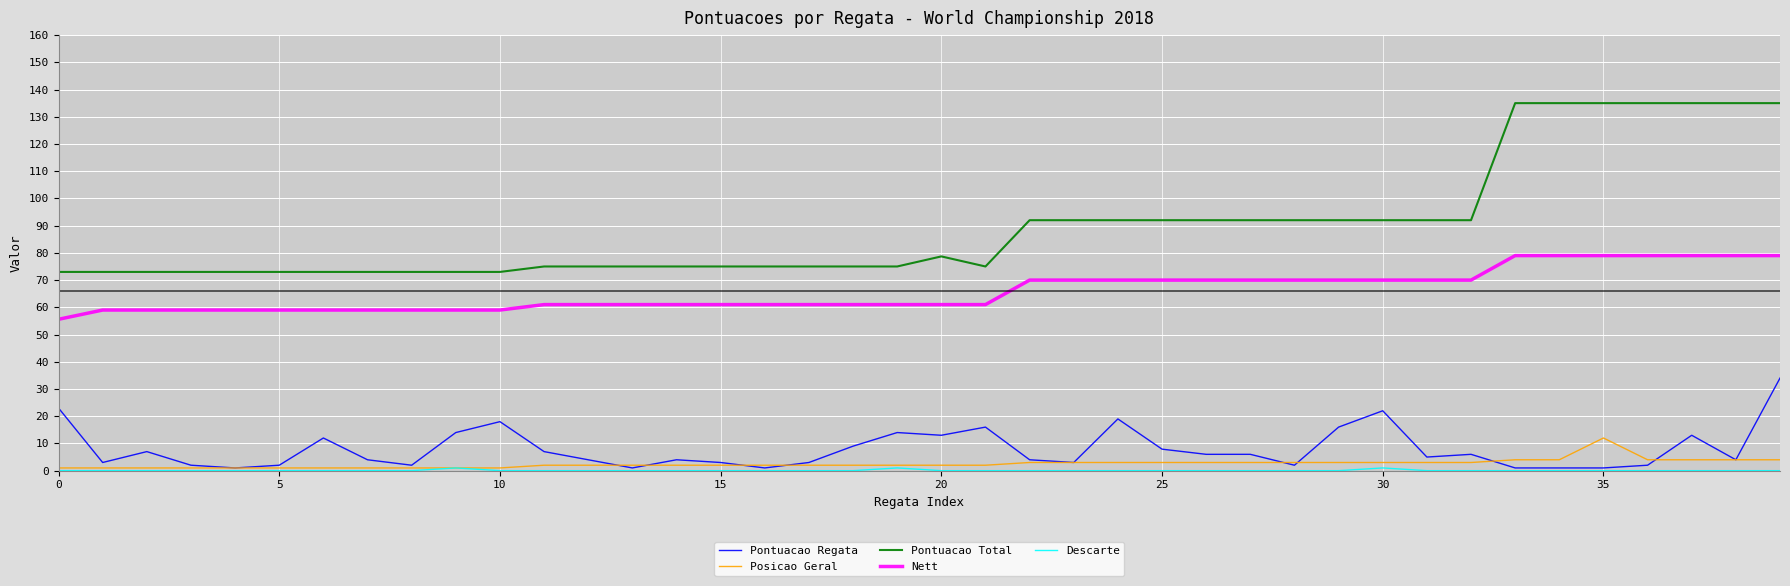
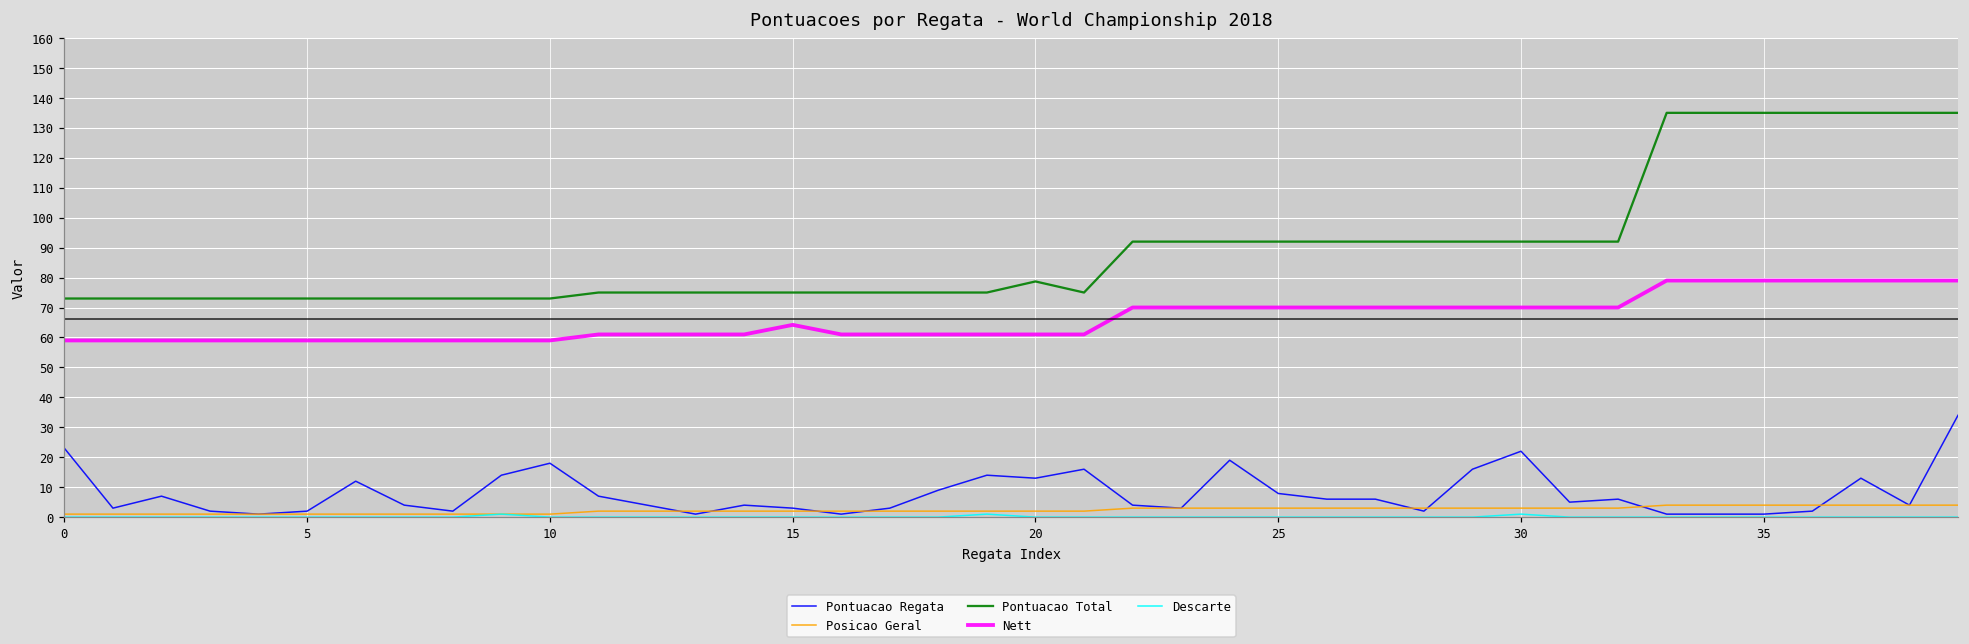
  {
    "Pontuacao Regata": {
      "0": 23,
      "5": 2,
      "10": 18,
      "15": 3,
      "20": 13,
      "25": 8,
      "30": 22,
      "35": 1
    },
    "Posicao Geral": {
      "0": 1,
      "5": 1,
      "10": 1,
      "15": 2,
      "20": 2,
      "25": 3,
      "30": 3,
-     "35": 12
+     "35": 4
    },
    "Pontuacao Total": {
      "0": 73,
      "5": 73,
      "10": 73,
      "15": 75,
      "20": 79,
      "25": 92,
      "30": 92,
      "35": 135
    },
    "Nett": {
-     "0": 56,
+     "0": 59,
      "5": 59,
      "10": 59,
-     "15": 61,
+     "15": 64,
      "20": 61,
      "25": 70,
      "30": 70,
      "35": 79
    },
    "Descarte": {
      "0": 0,
      "5": 0,
      "10": 0,
      "15": 0,
      "20": 0,
      "25": 0,
      "30": 1,
      "35": 0
    }
  }
